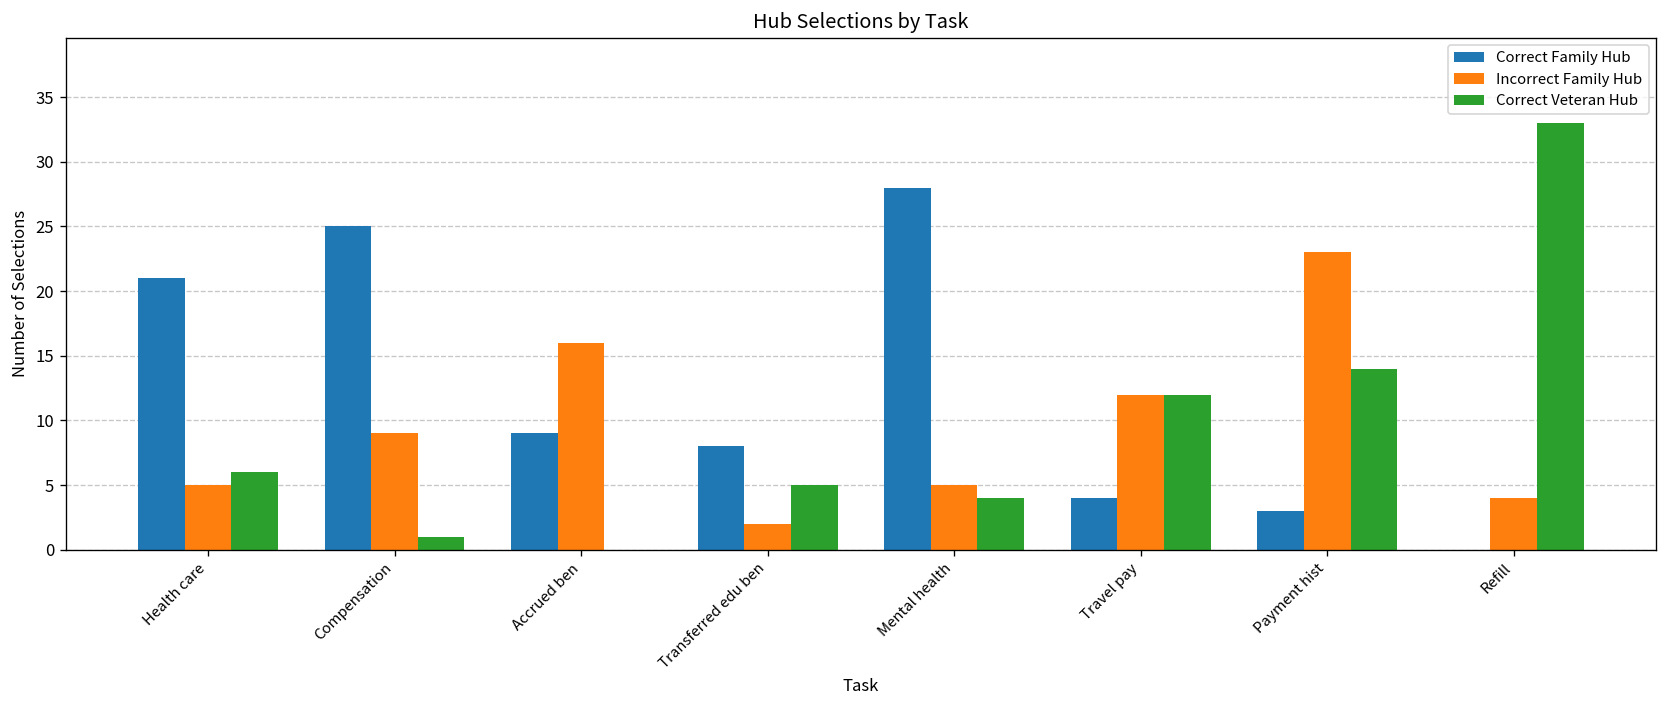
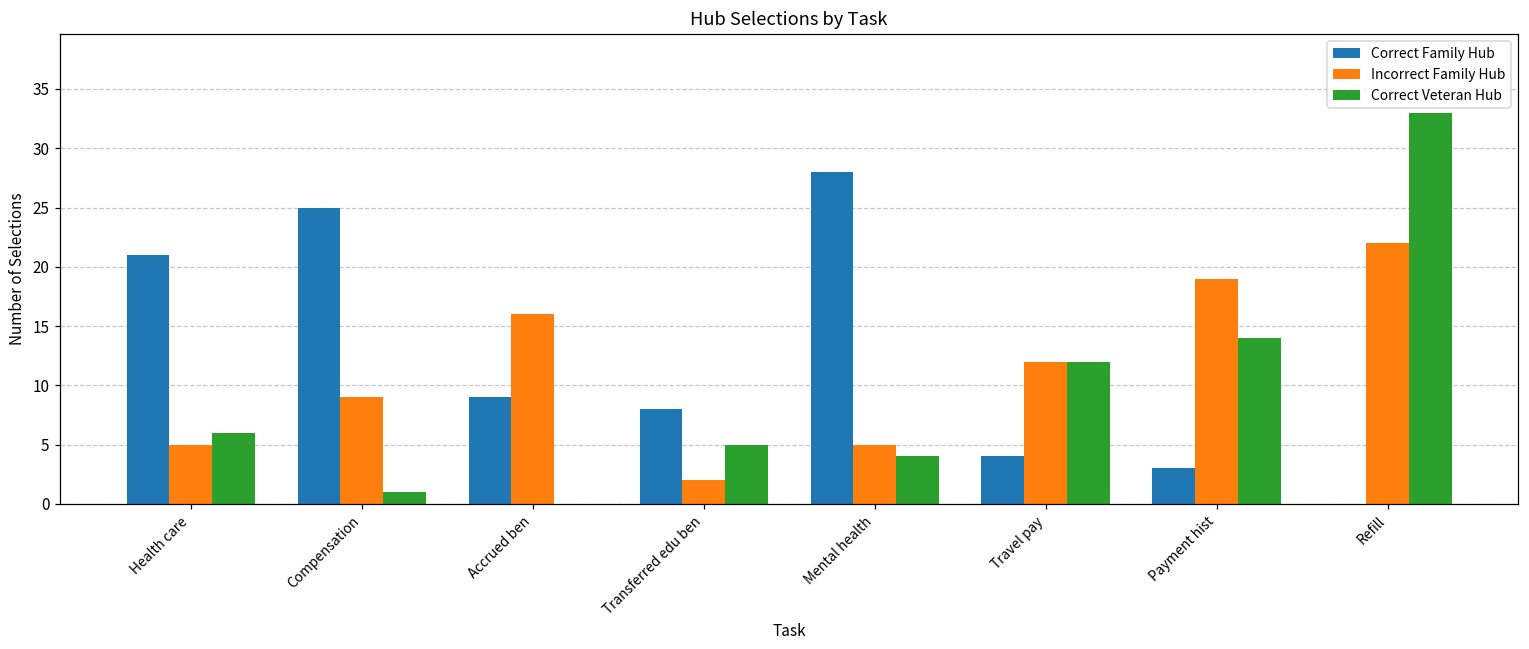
  {
    "Correct Family Hub": {
      "Health care": 21,
      "Compensation": 25,
      "Accrued ben": 9,
      "Transferred edu ben": 8,
      "Mental health": 28,
      "Travel pay": 4,
      "Payment hist": 3,
      "Refill": 0
    },
    "Incorrect Family Hub": {
      "Health care": 5,
      "Compensation": 9,
      "Accrued ben": 16,
      "Transferred edu ben": 2,
      "Mental health": 5,
      "Travel pay": 12,
-     "Payment hist": 23,
-     "Refill": 4
+     "Payment hist": 19,
+     "Refill": 22
    },
    "Correct Veteran Hub": {
      "Health care": 6,
      "Compensation": 1,
      "Accrued ben": 0,
      "Transferred edu ben": 5,
      "Mental health": 4,
      "Travel pay": 12,
      "Payment hist": 14,
      "Refill": 33
    }
  }
